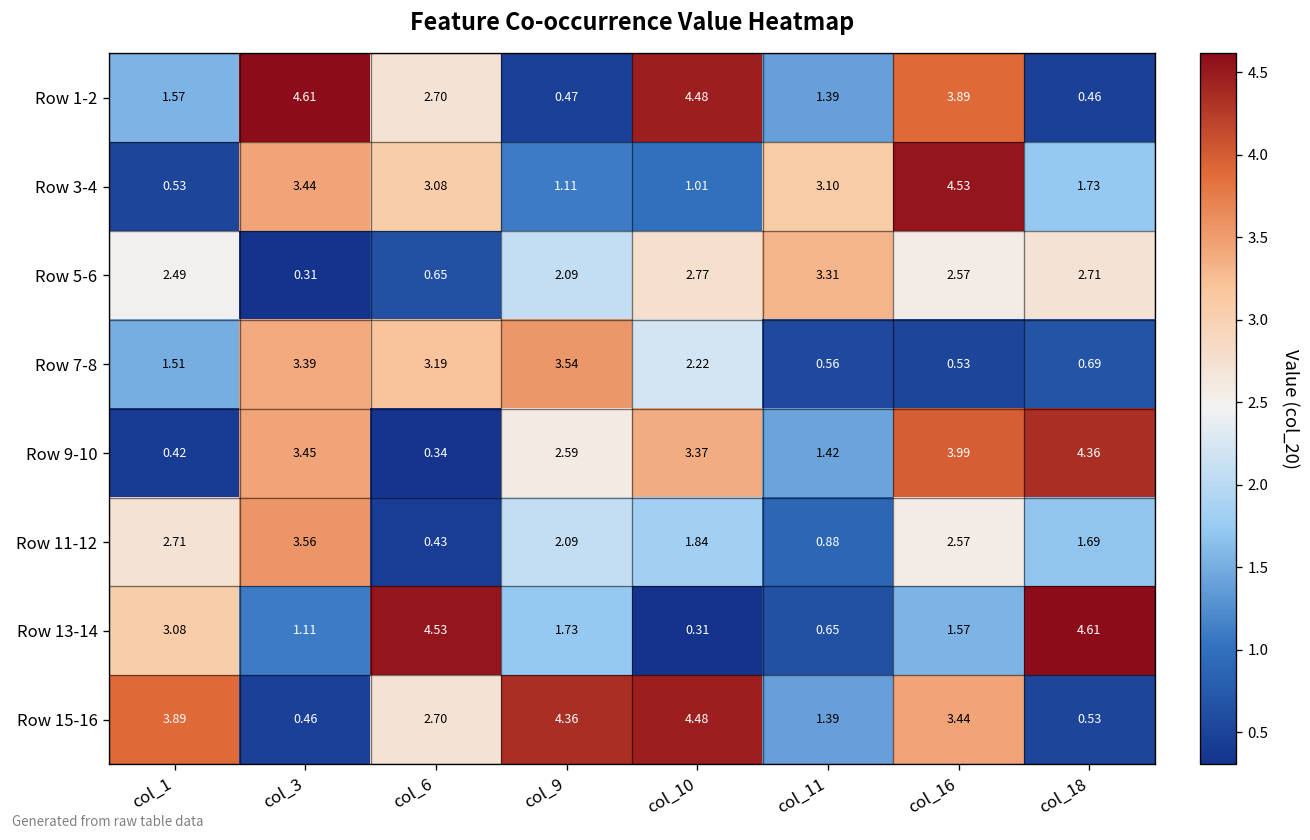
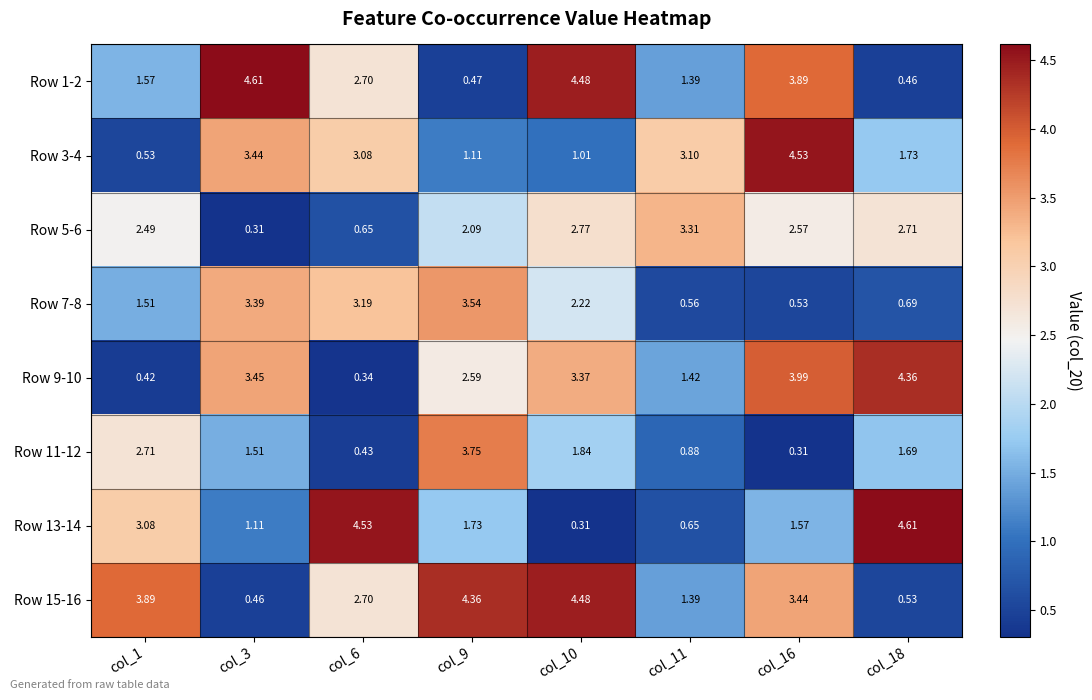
  {
    "Row 1-2": {
      "col_1": 1.57,
      "col_3": 4.61,
      "col_6": 2.70,
      "col_9": 0.47,
      "col_10": 4.48,
      "col_11": 1.39,
      "col_16": 3.89,
      "col_18": 0.46
    },
    "Row 3-4": {
      "col_1": 0.53,
      "col_3": 3.44,
      "col_6": 3.08,
      "col_9": 1.11,
      "col_10": 1.01,
      "col_11": 3.10,
      "col_16": 4.53,
      "col_18": 1.73
    },
    "Row 5-6": {
      "col_1": 2.49,
      "col_3": 0.31,
      "col_6": 0.65,
      "col_9": 2.09,
      "col_10": 2.77,
      "col_11": 3.31,
      "col_16": 2.57,
      "col_18": 2.71
    },
    "Row 7-8": {
      "col_1": 1.51,
      "col_3": 3.39,
      "col_6": 3.19,
      "col_9": 3.54,
      "col_10": 2.22,
      "col_11": 0.56,
      "col_16": 0.53,
      "col_18": 0.69
    },
    "Row 9-10": {
      "col_1": 0.42,
      "col_3": 3.45,
      "col_6": 0.34,
      "col_9": 2.59,
      "col_10": 3.37,
      "col_11": 1.42,
      "col_16": 3.99,
      "col_18": 4.36
    },
    "Row 11-12": {
      "col_1": 2.71,
-     "col_3": 3.56,
+     "col_3": 1.51,
      "col_6": 0.43,
-     "col_9": 2.09,
+     "col_9": 3.75,
      "col_10": 1.84,
      "col_11": 0.88,
-     "col_16": 2.57,
+     "col_16": 0.31,
      "col_18": 1.69
    },
    "Row 13-14": {
      "col_1": 3.08,
      "col_3": 1.11,
      "col_6": 4.53,
      "col_9": 1.73,
      "col_10": 0.31,
      "col_11": 0.65,
      "col_16": 1.57,
      "col_18": 4.61
    },
    "Row 15-16": {
      "col_1": 3.89,
      "col_3": 0.46,
      "col_6": 2.70,
      "col_9": 4.36,
      "col_10": 4.48,
      "col_11": 1.39,
      "col_16": 3.44,
      "col_18": 0.53
    }
  }
